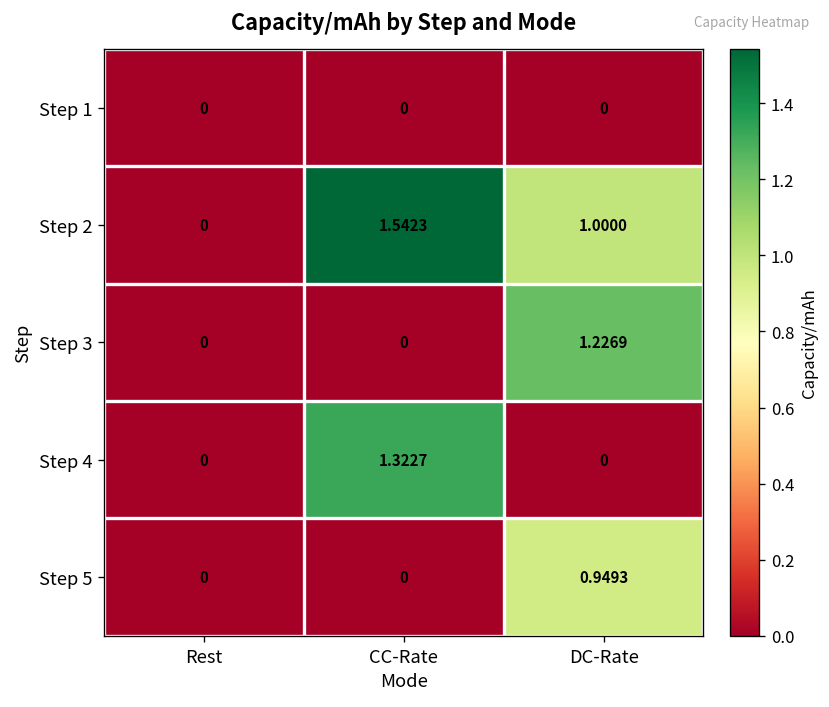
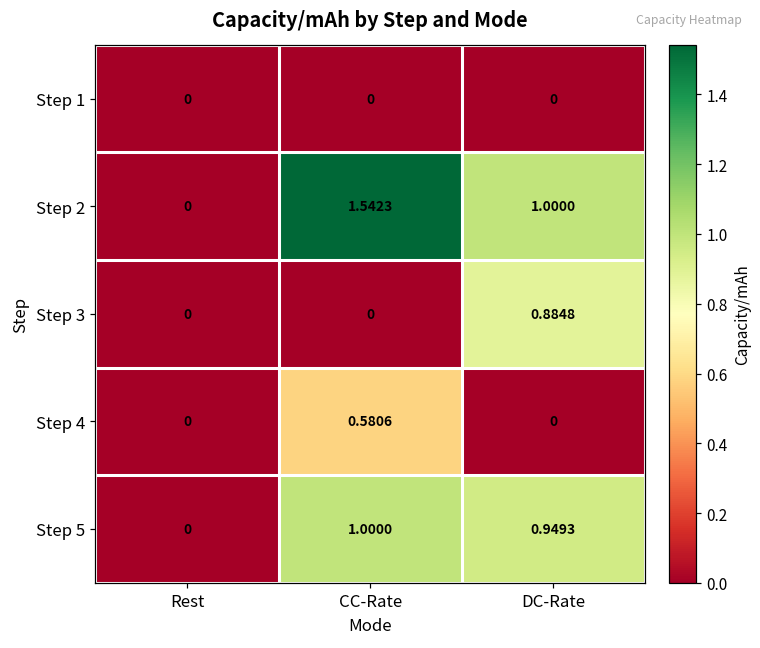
  {
    "Step 1": {
      "Rest": 0,
      "CC-Rate": 0,
      "DC-Rate": 0
    },
    "Step 2": {
      "Rest": 0,
      "CC-Rate": 1.5423,
      "DC-Rate": 1.0000
    },
    "Step 3": {
      "Rest": 0,
      "CC-Rate": 0,
-     "DC-Rate": 1.2269
+     "DC-Rate": 0.8848
    },
    "Step 4": {
      "Rest": 0,
-     "CC-Rate": 1.3227,
+     "CC-Rate": 0.5806,
      "DC-Rate": 0
    },
    "Step 5": {
      "Rest": 0,
-     "CC-Rate": 0,
+     "CC-Rate": 1.0000,
      "DC-Rate": 0.9493
    }
  }
